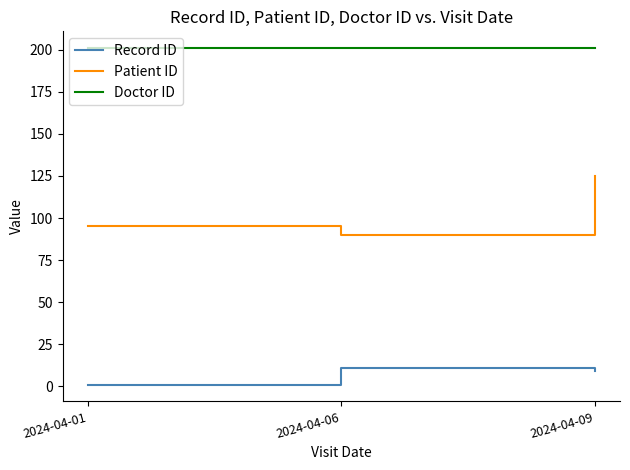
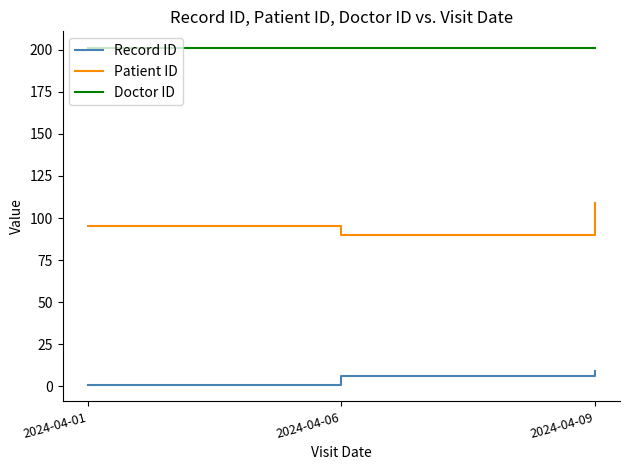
  {
    "Record ID": {
      "2024-04-01": 1,
-     "2024-04-06": 11,
+     "2024-04-06": 6,
      "2024-04-09": 9
    },
    "Patient ID": {
      "2024-04-01": 95,
      "2024-04-06": 90,
-     "2024-04-09": 125
+     "2024-04-09": 109
    },
    "Doctor ID": {
      "2024-04-06": 201,
      "2024-04-09": 201
    }
  }
